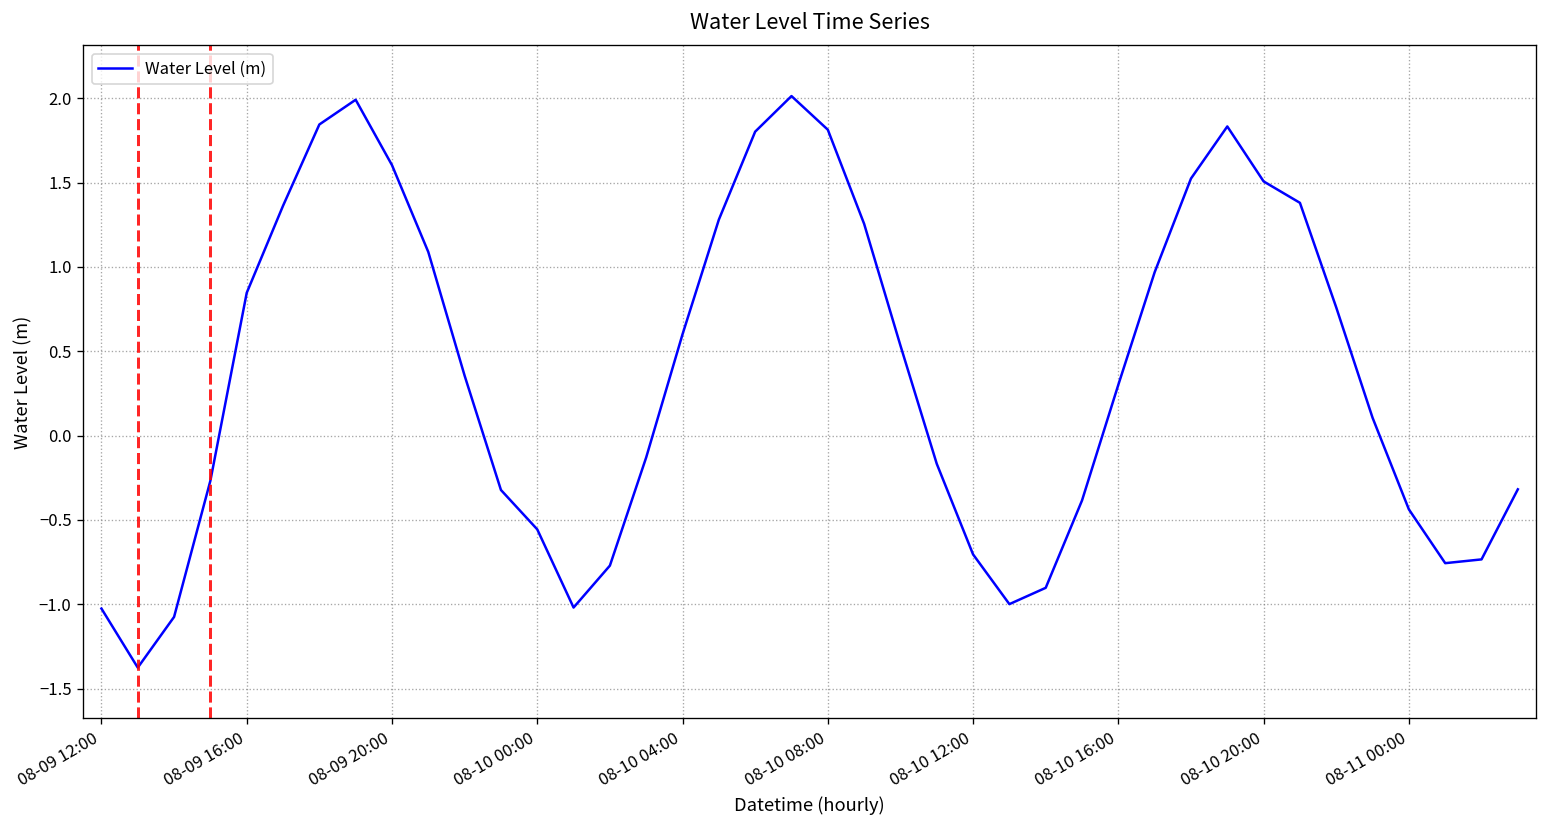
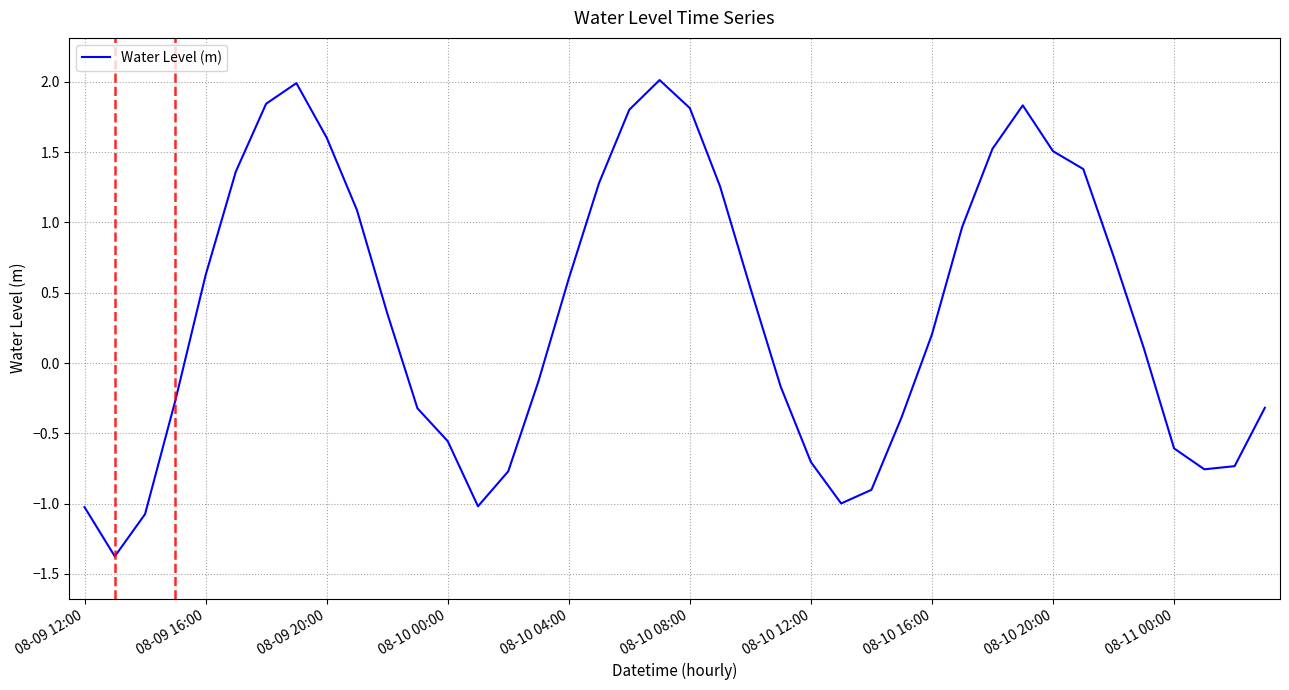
  {
    "08-09 12:00": -1.03,
-   "08-09 16:00": 0.85,
+   "08-09 16:00": 0.62,
    "08-09 20:00": 1.60,
    "08-10 00:00": -0.56,
    "08-10 04:00": 0.60,
    "08-10 08:00": 1.81,
    "08-10 12:00": -0.70,
-   "08-10 16:00": 0.30,
+   "08-10 16:00": 0.20,
    "08-10 20:00": 1.51,
-   "08-11 00:00": -0.44
+   "08-11 00:00": -0.61
  }
